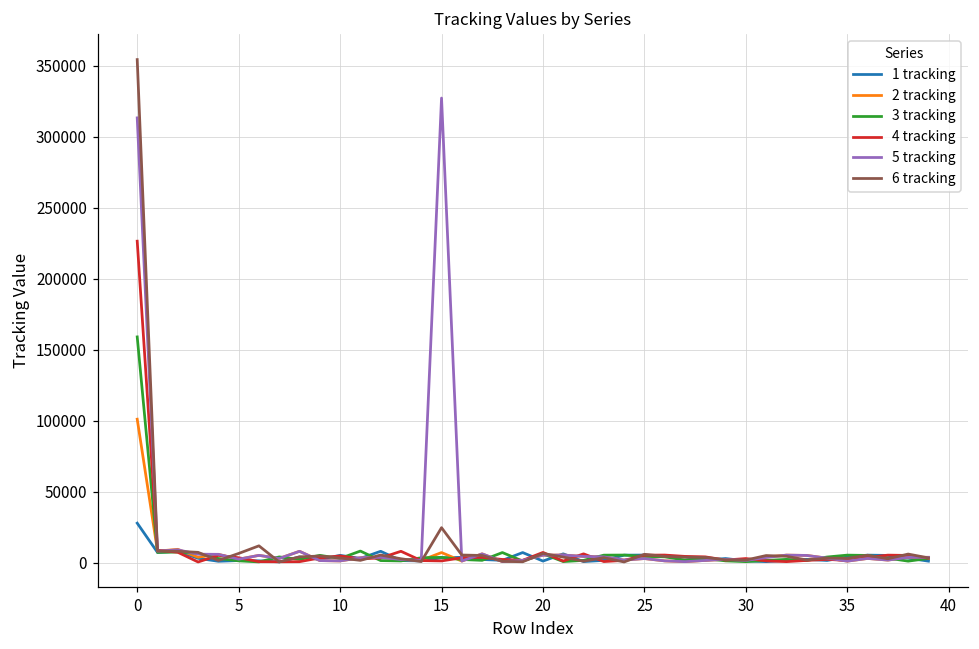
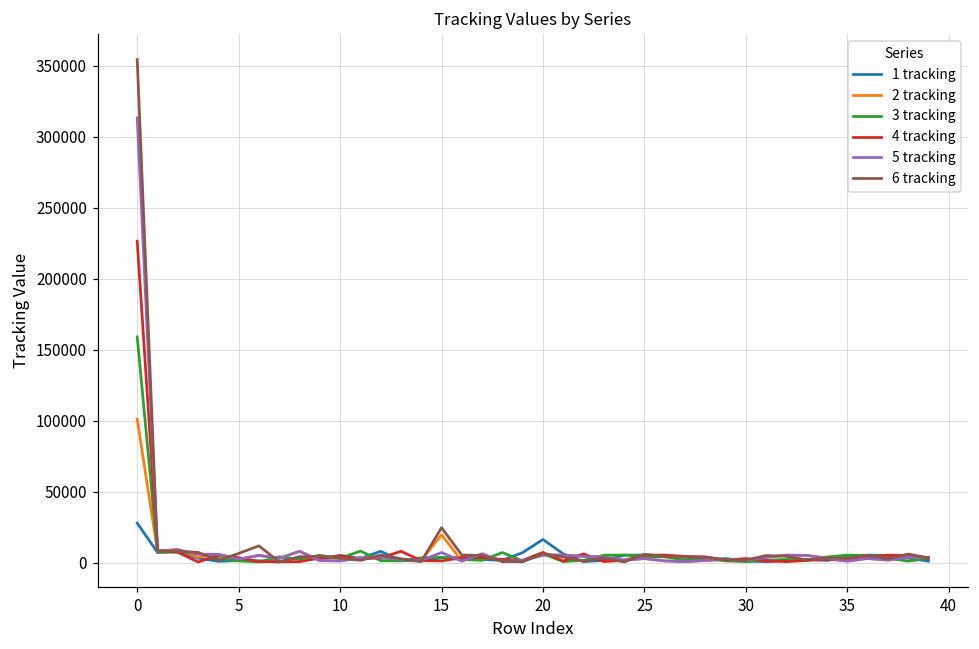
  {
    "1 tracking": {
      "0": 28000,
-     "20": 1000
+     "20": 16000
    },
    "2 tracking": {
      "0": 101000,
-     "15": 7000
+     "15": 20000
    },
    "3 tracking": {
      "0": 159000
    },
    "4 tracking": {
      "0": 226000,
      "15": 1000
    },
    "5 tracking": {
      "0": 313000,
-     "15": 327000
+     "15": 7000
    },
    "6 tracking": {
      "0": 354000,
      "5": 6000,
      "15": 25000
    }
  }
